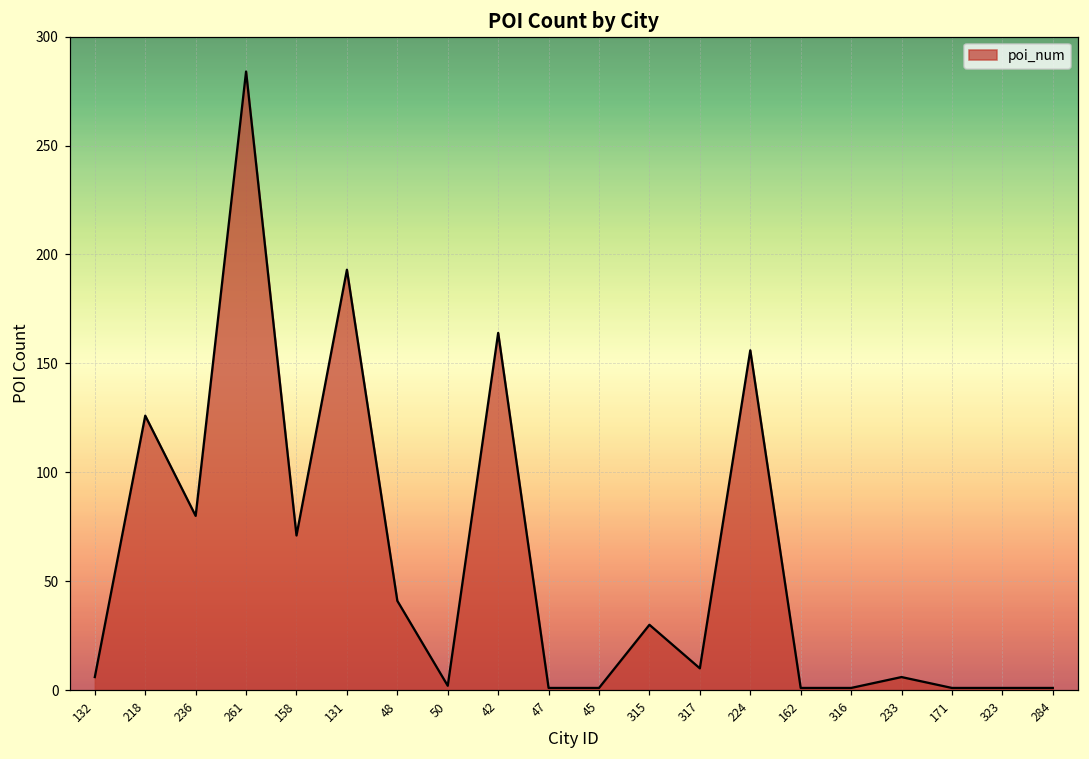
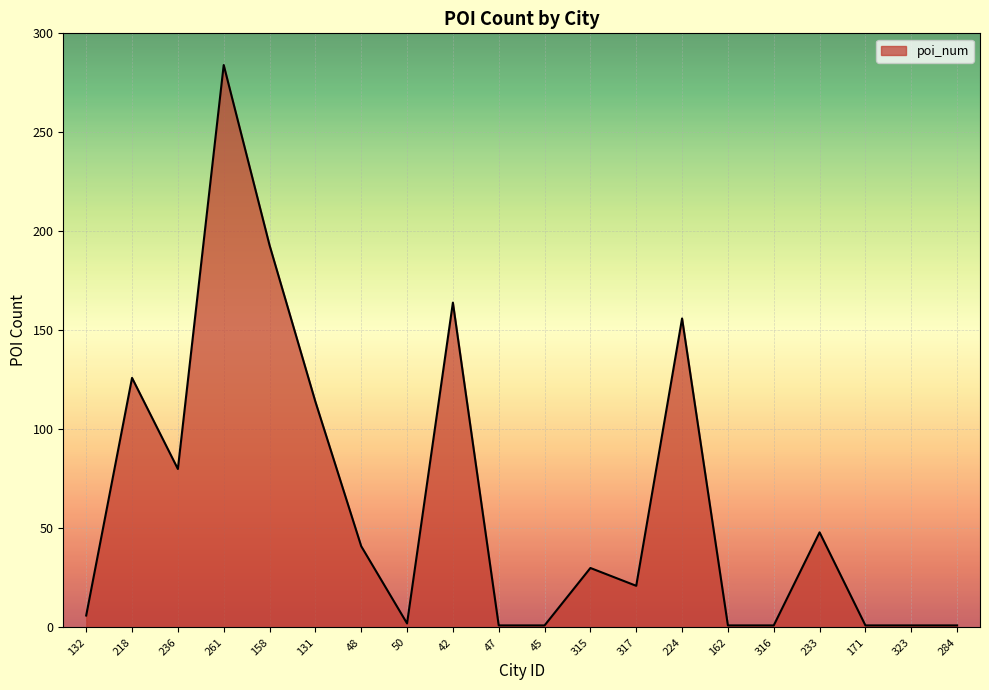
  {
    "132": 6,
    "218": 126,
    "236": 80,
    "261": 284,
-   "158": 71,
-   "131": 193,
+   "158": 193,
+   "131": 114,
    "48": 41,
    "50": 2,
    "42": 164,
    "47": 1,
    "45": 1,
    "315": 30,
-   "317": 10,
+   "317": 21,
    "224": 156,
    "162": 1,
    "316": 1,
-   "233": 6,
+   "233": 48,
    "171": 1,
    "323": 1,
    "284": 1
  }
